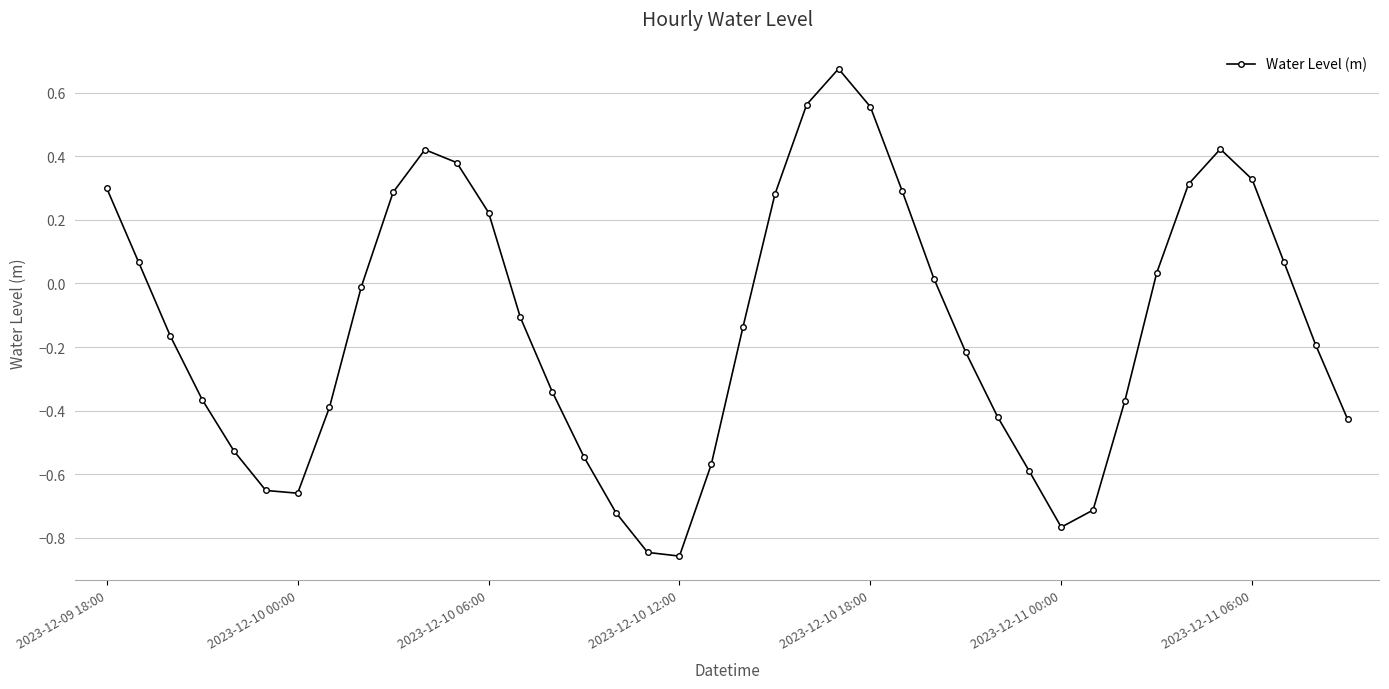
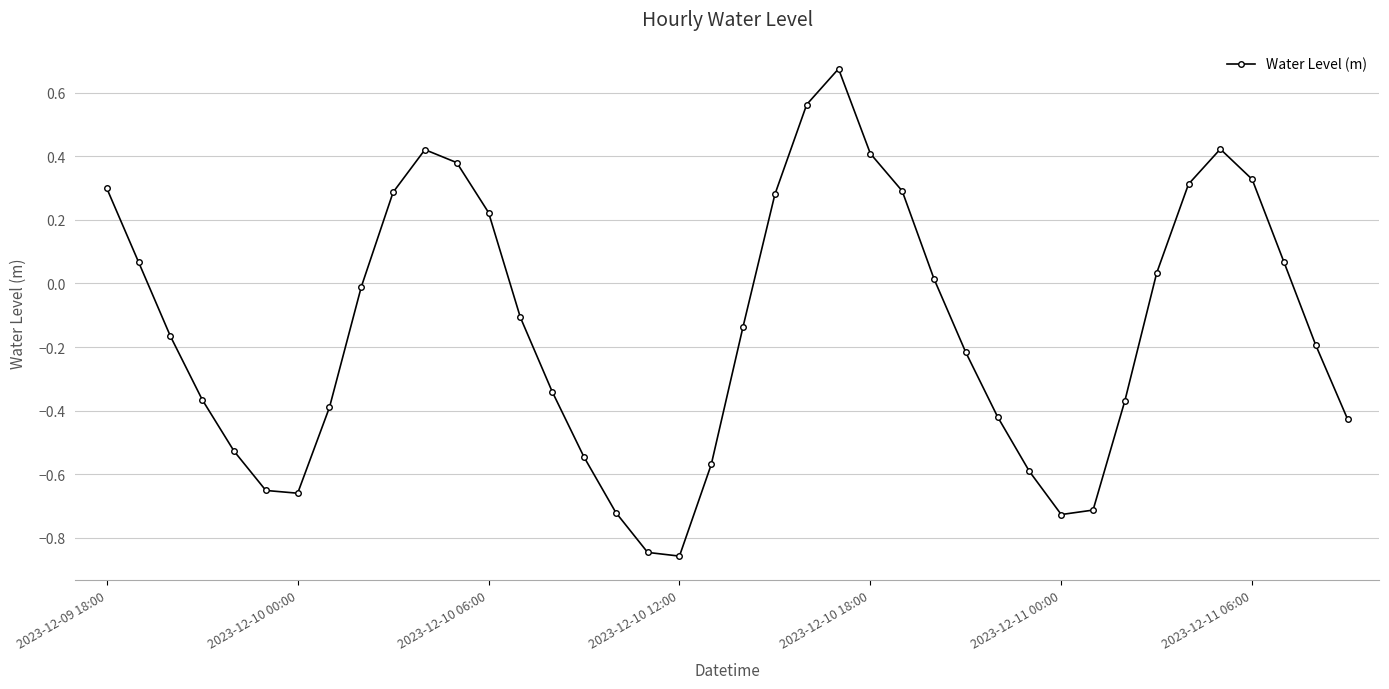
  {
    "2023-12-09 18:00": 0.30,
    "2023-12-10 00:00": -0.66,
    "2023-12-10 06:00": 0.22,
    "2023-12-10 12:00": -0.86,
-   "2023-12-10 18:00": 0.56,
-   "2023-12-11 00:00": -0.77,
+   "2023-12-10 18:00": 0.41,
+   "2023-12-11 00:00": -0.73,
    "2023-12-11 06:00": 0.33
  }
